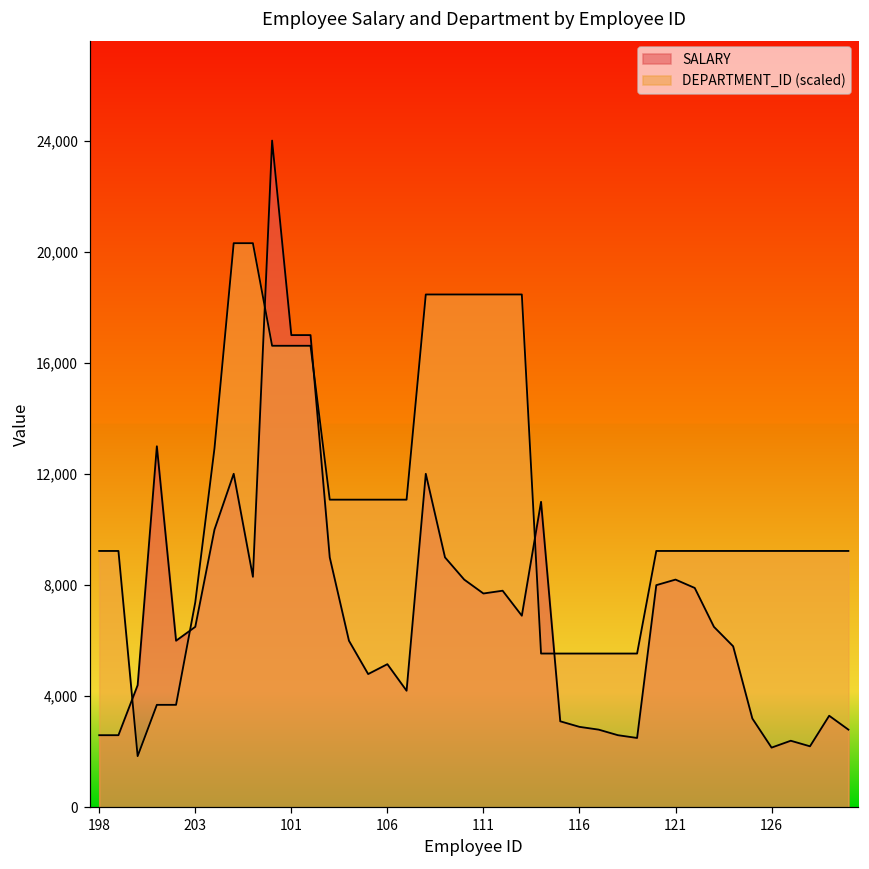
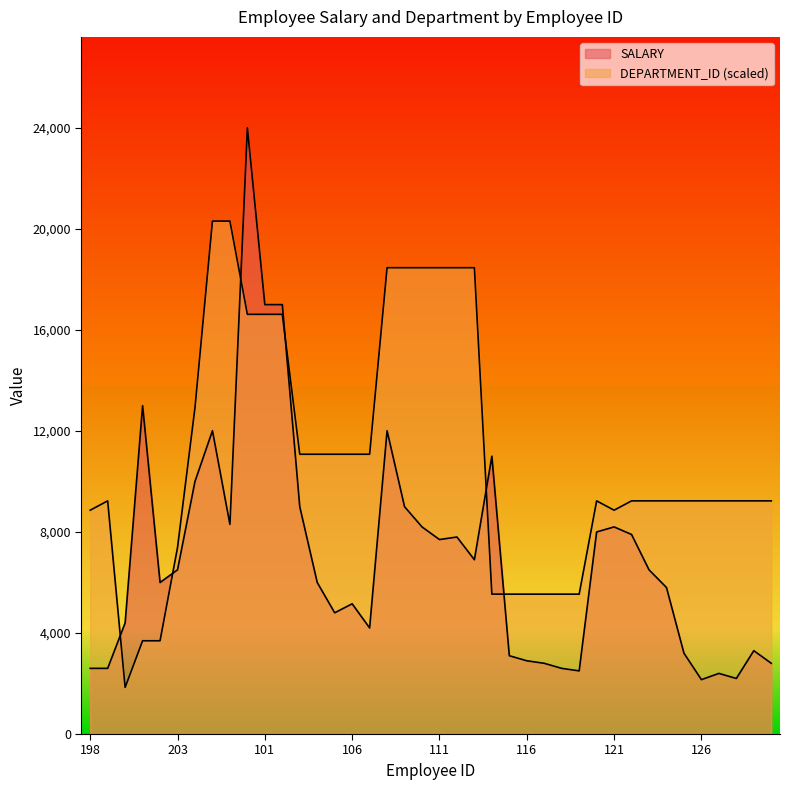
  {
    "SALARY": {
      "198": "2,600",
      "203": "6,500",
      "101": "17,000",
      "106": "5,200",
      "111": "7,700",
      "116": "2,900",
      "121": "8,200",
      "126": "2,200"
    },
    "DEPARTMENT_ID (scaled)": {
-     "198": "9,200",
+     "198": "8,900",
      "203": "7,400",
      "101": "16,600",
      "106": "11,100",
      "111": "18,500",
      "116": "5,500",
-     "121": "9,200",
+     "121": "8,900",
      "126": "9,200"
    }
  }
